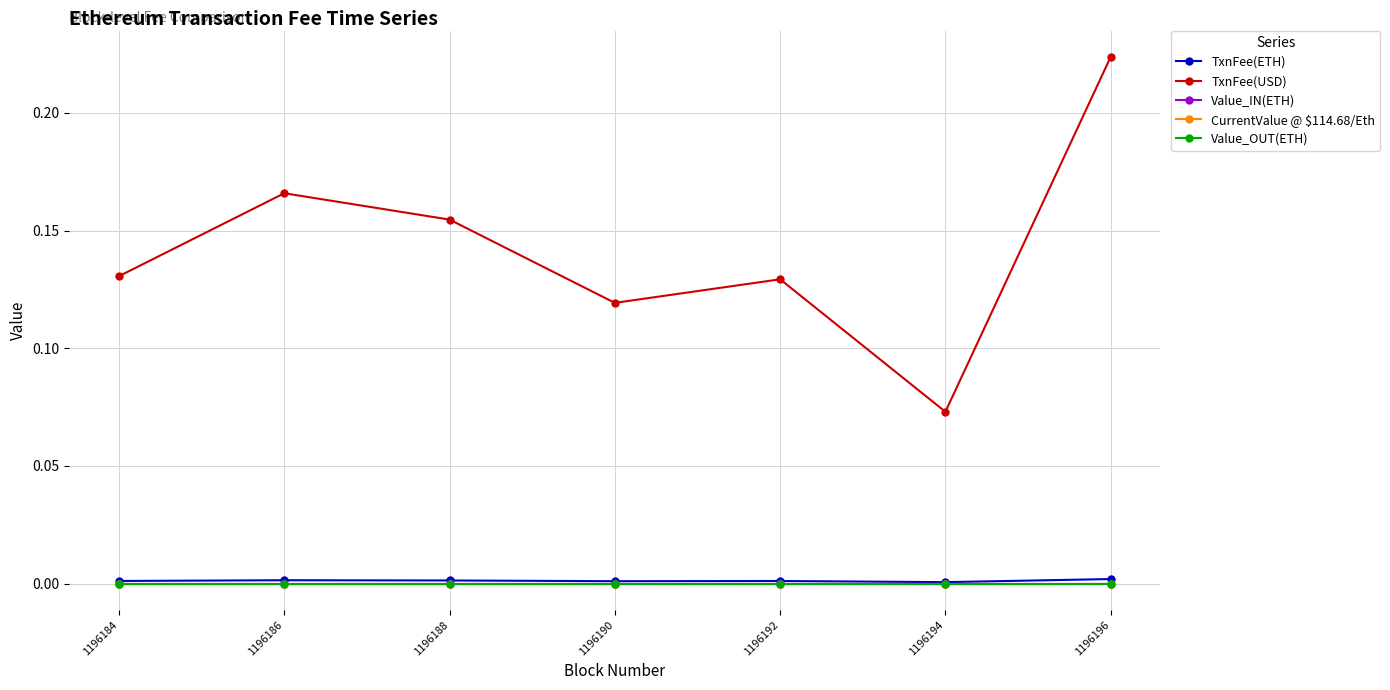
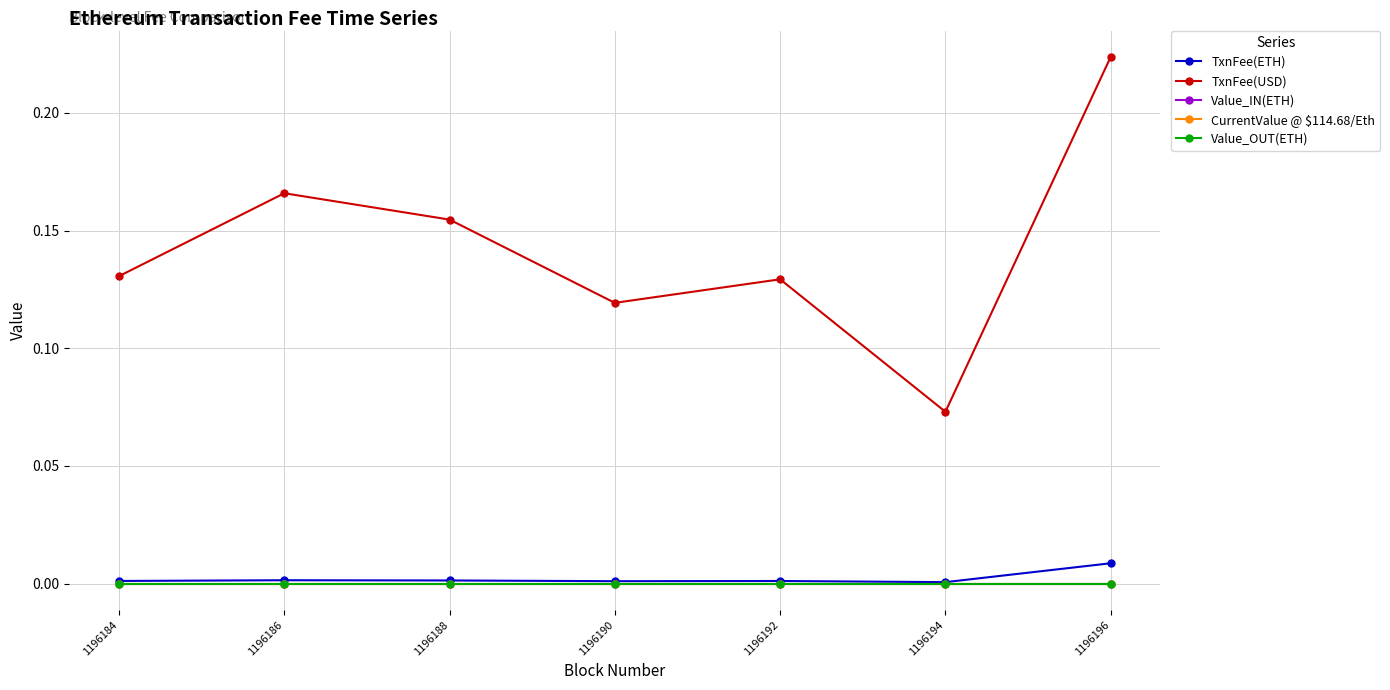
  {
    "TxnFee(ETH)": {
      "1196184": 0.001,
      "1196186": 0.001,
      "1196188": 0.001,
      "1196192": 0.001,
-     "1196196": 0.002
+     "1196196": 0.009
    },
    "TxnFee(USD)": {
      "1196184": 0.131,
      "1196186": 0.166,
      "1196188": 0.155,
      "1196190": 0.119,
      "1196192": 0.129,
      "1196194": 0.073,
      "1196196": 0.224
    },
    "Value_OUT(ETH)": {
      "1196184": 0.000,
      "1196186": 0.000,
      "1196188": 0.000,
      "1196192": 0.000,
      "1196196": 0.000
    }
  }
